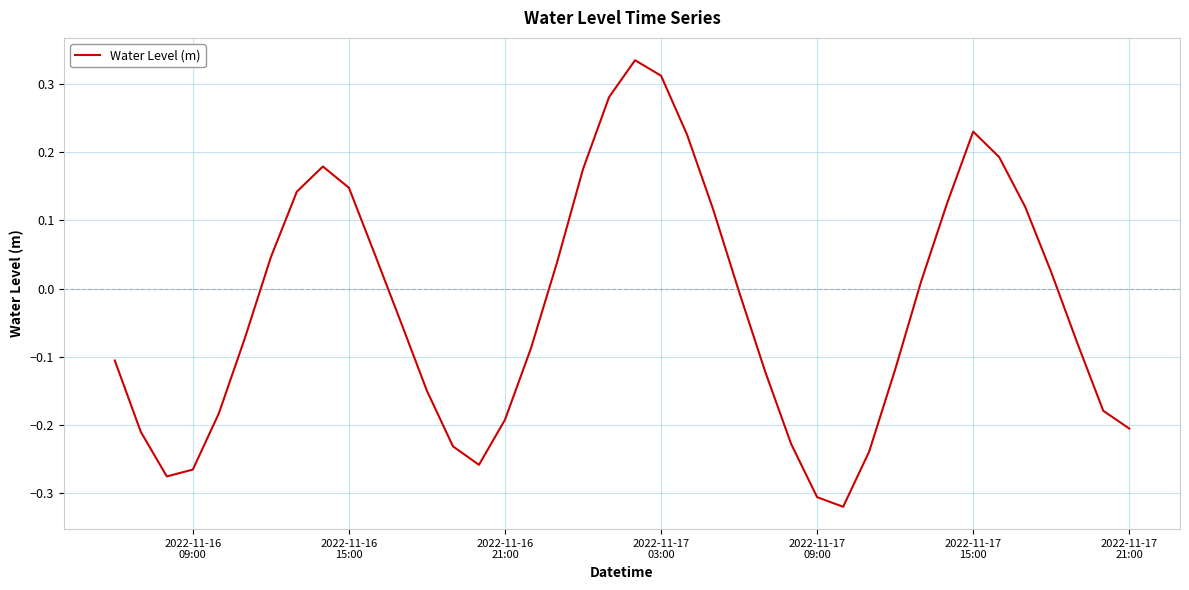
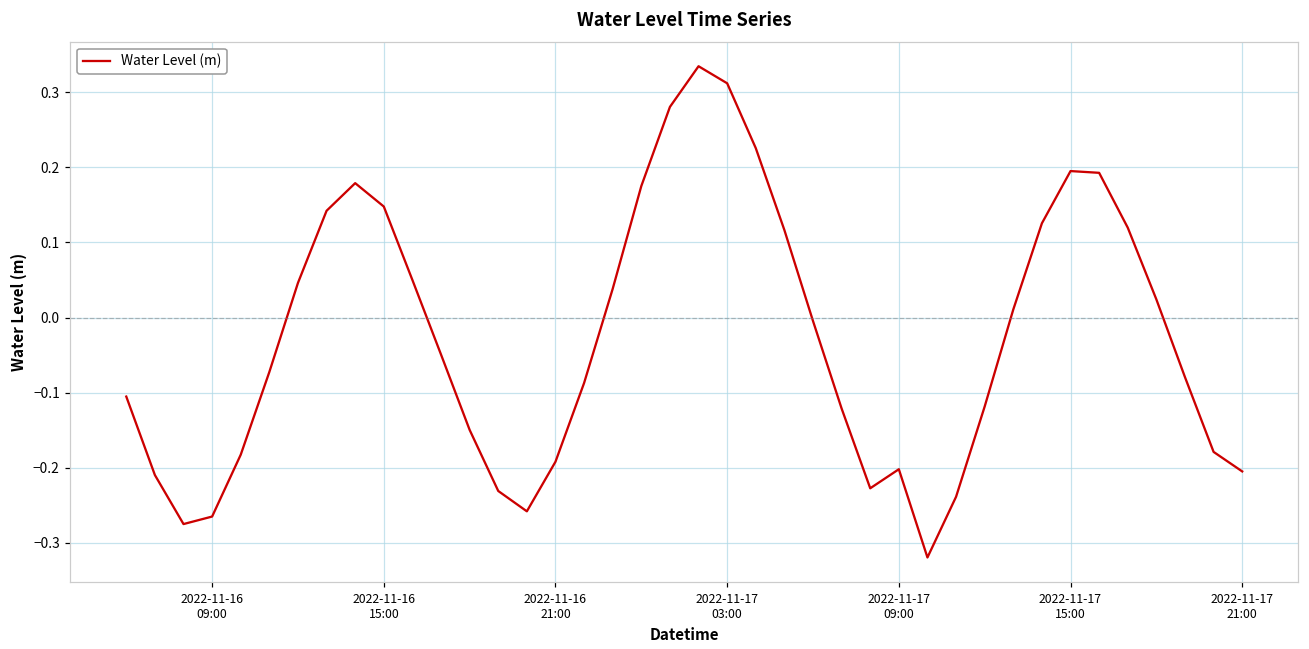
  {
    "2022-11-16 09:00": -0.26,
    "2022-11-16 15:00": 0.15,
    "2022-11-16 21:00": -0.19,
    "2022-11-17 03:00": 0.31,
-   "2022-11-17 09:00": -0.31,
-   "2022-11-17 15:00": 0.23,
+   "2022-11-17 09:00": -0.20,
+   "2022-11-17 15:00": 0.19,
    "2022-11-17 21:00": -0.20
  }
